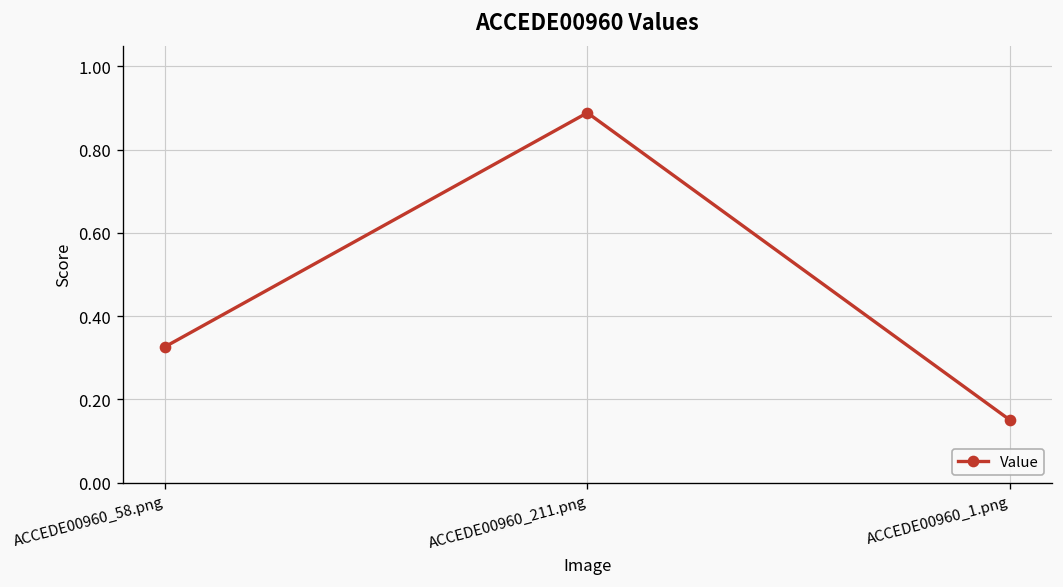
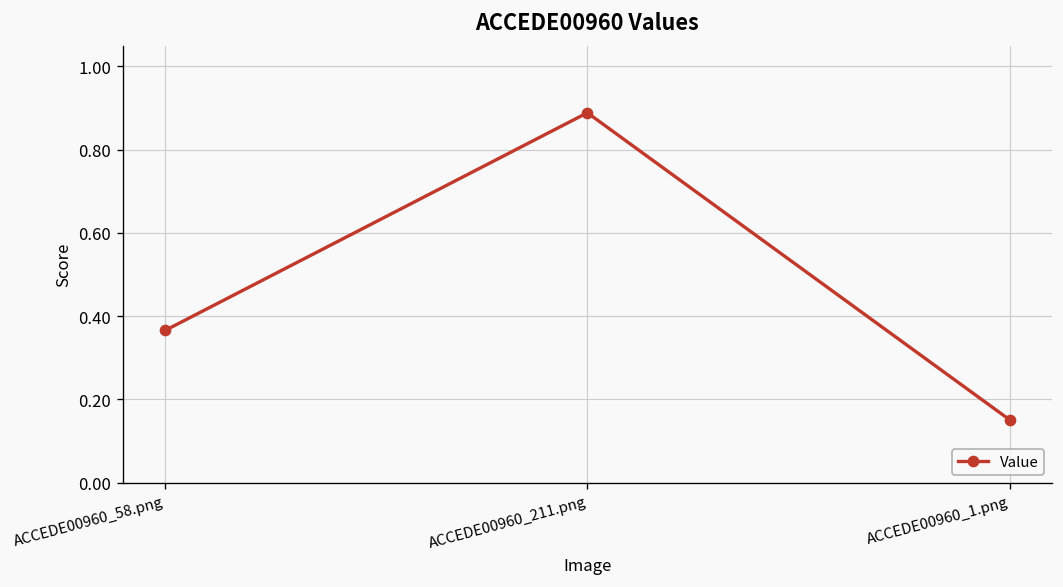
  {
-   "ACCEDE00960_58.png": 0.33,
+   "ACCEDE00960_58.png": 0.37,
    "ACCEDE00960_211.png": 0.89,
    "ACCEDE00960_1.png": 0.15
  }
